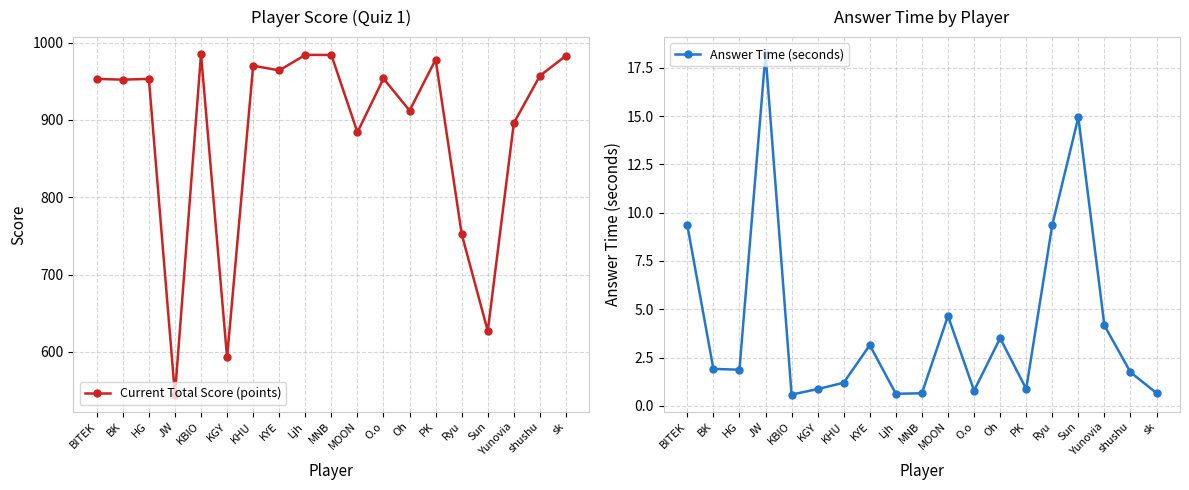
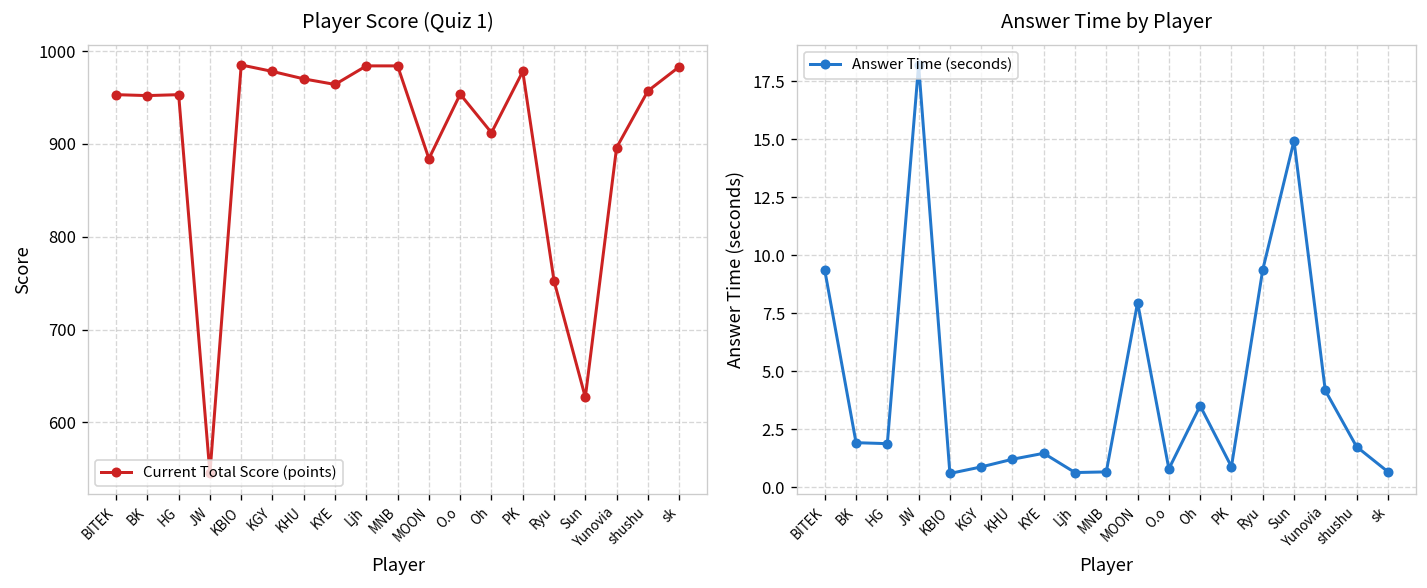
  {
    "Player Score (Quiz 1)": {
      "BITEK": 950,
      "BK": 950,
      "HG": 950,
      "KBIO": 990,
-     "KGY": 590,
+     "KGY": 980,
      "KHU": 970,
      "KYE": 960,
      "Ljh": 980,
      "MNB": 980,
      "MOON": 880,
      "O.o": 950,
      "Oh": 910,
      "PK": 980,
      "Ryu": 750,
      "Sun": 630,
      "Yunovia": 900,
      "shushu": 960,
      "sk": 980
    },
    "Answer Time by Player": {
      "BITEK": 9.4,
      "BK": 1.9,
      "HG": 1.9,
      "KBIO": 0.6,
      "KGY": 0.9,
      "KHU": 1.2,
-     "KYE": 3.1,
+     "KYE": 1.5,
      "Ljh": 0.6,
      "MNB": 0.7,
-     "MOON": 4.7,
+     "MOON": 8.0,
      "O.o": 0.8,
      "Oh": 3.5,
      "PK": 0.9,
      "Ryu": 9.4,
      "Sun": 14.9,
      "Yunovia": 4.2,
      "shushu": 1.7,
      "sk": 0.7
    }
  }
